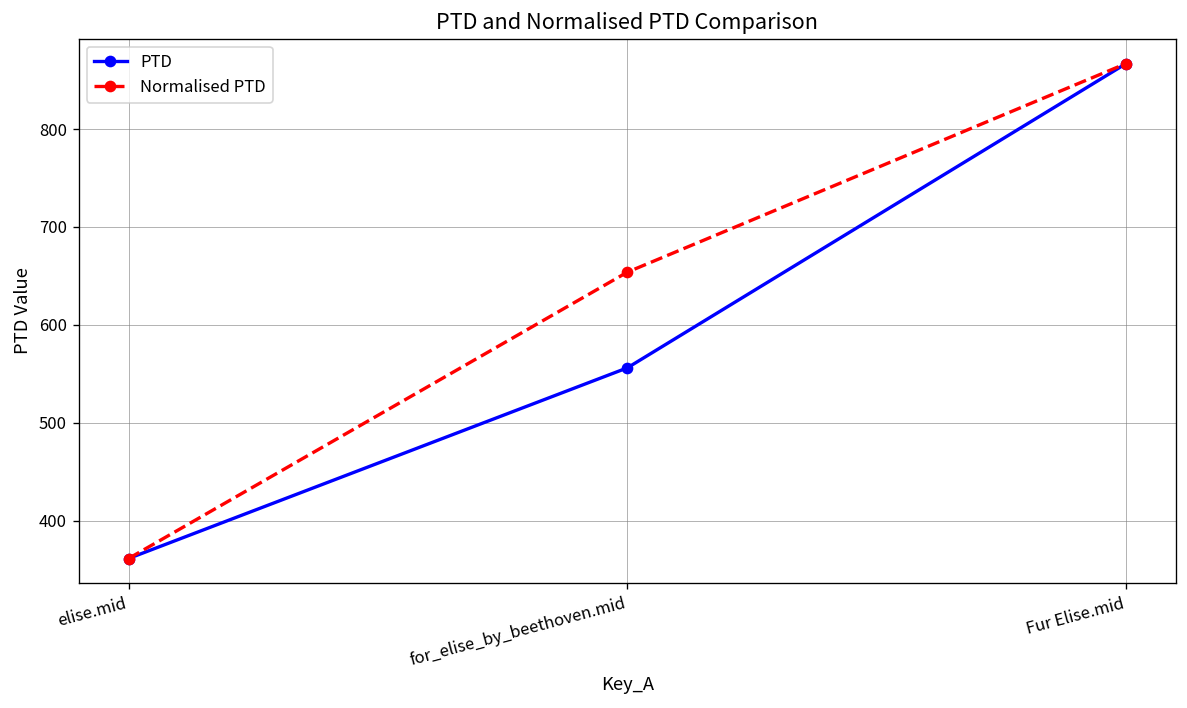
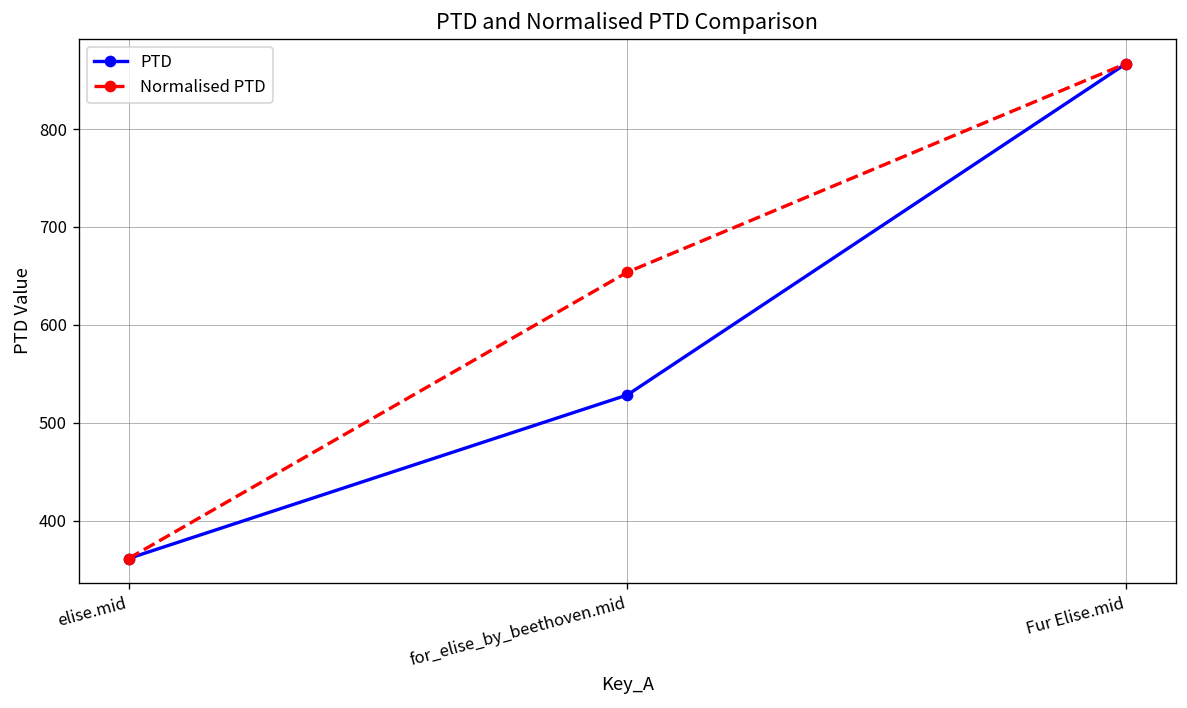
  {
    "PTD": {
-     "for_elise_by_beethoven.mid": 560
+     "for_elise_by_beethoven.mid": 530
    },
    "Normalised PTD": {
      "for_elise_by_beethoven.mid": 650
    }
  }
